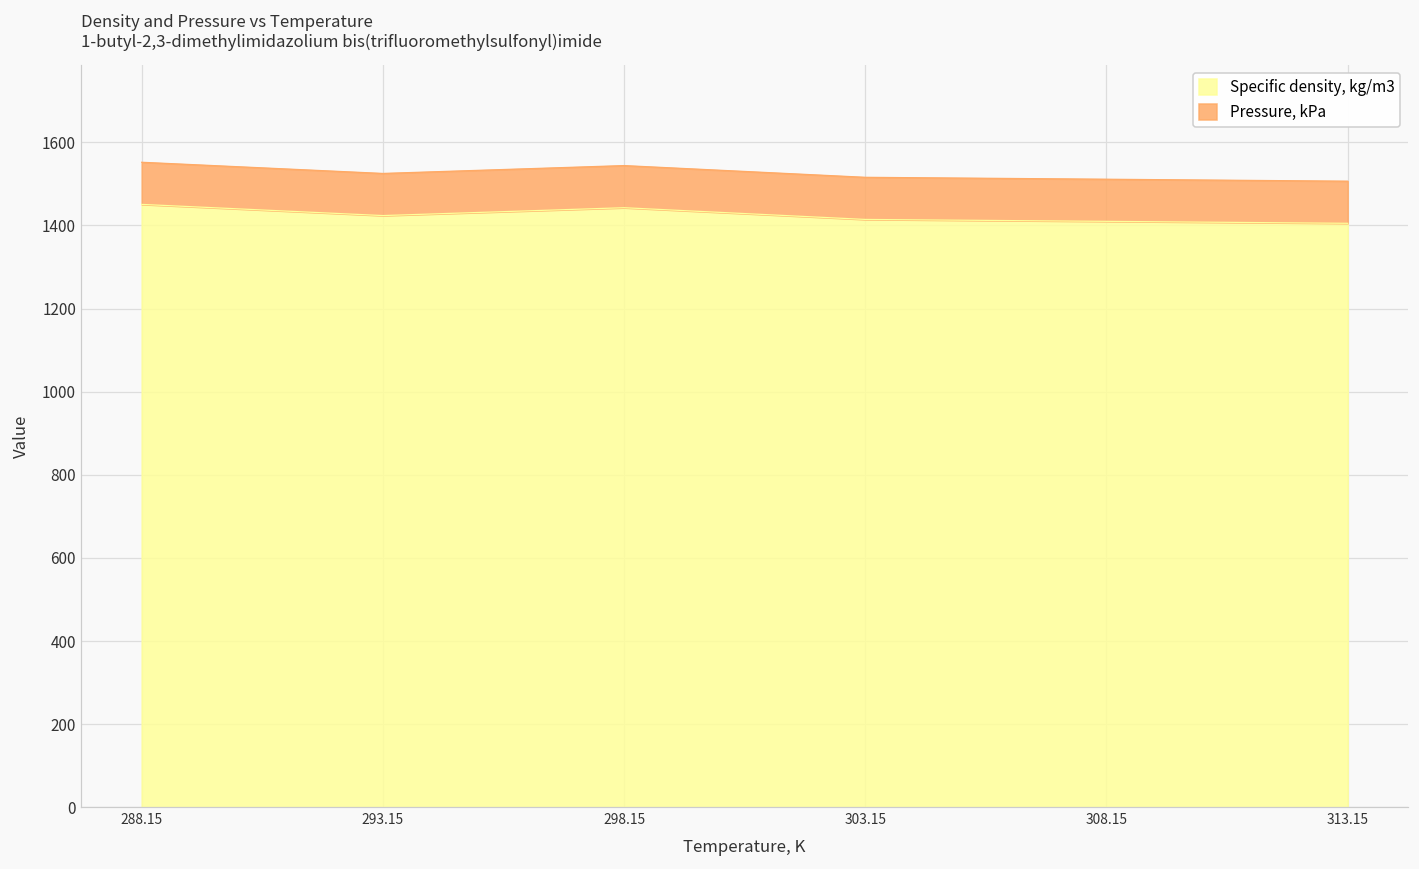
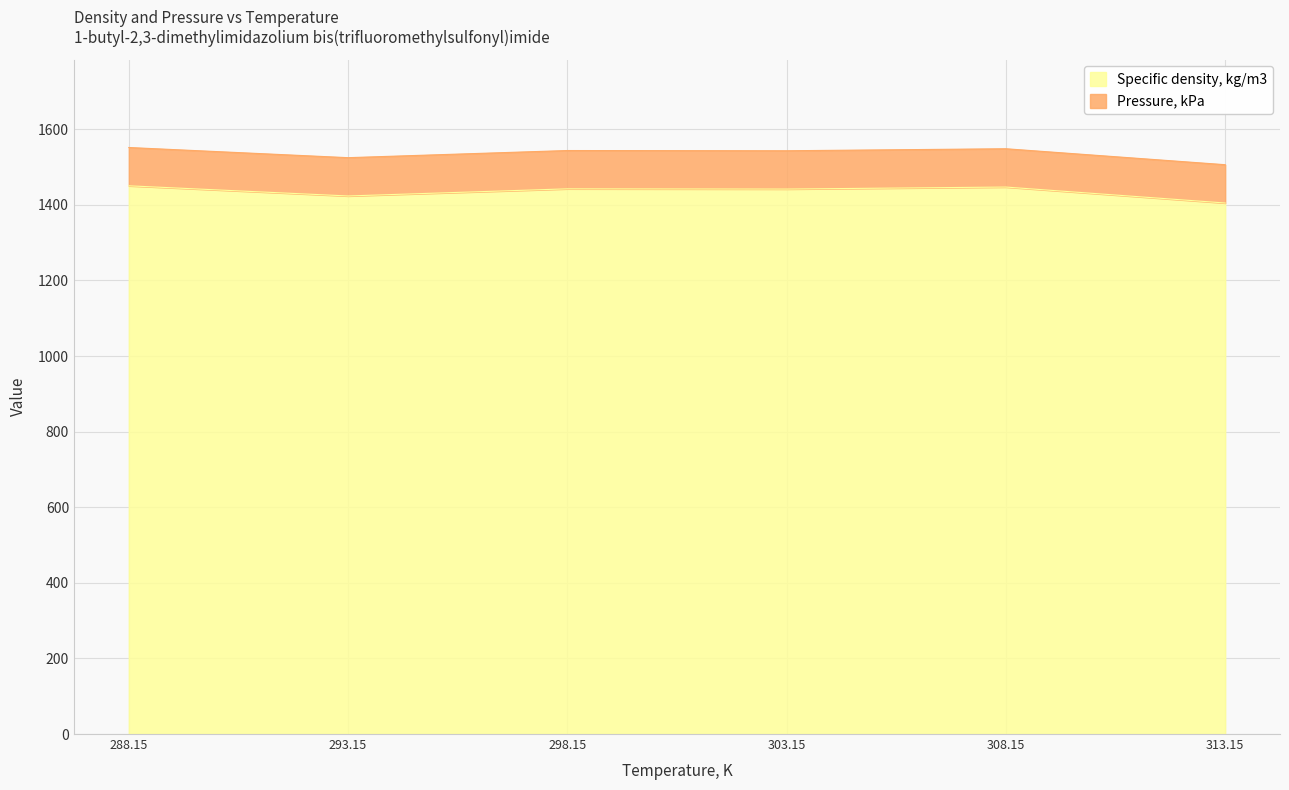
  {
    "Specific density, kg/m3": {
      "288.15": 1450,
      "293.15": 1420,
      "298.15": 1440,
-     "303.15": 1410,
-     "308.15": 1410,
+     "303.15": 1440,
+     "308.15": 1450,
      "313.15": 1410
    },
    "Pressure, kPa": {
      "288.15": 100,
      "293.15": 100,
      "298.15": 100,
      "303.15": 100,
      "308.15": 100,
      "313.15": 100
    }
  }
